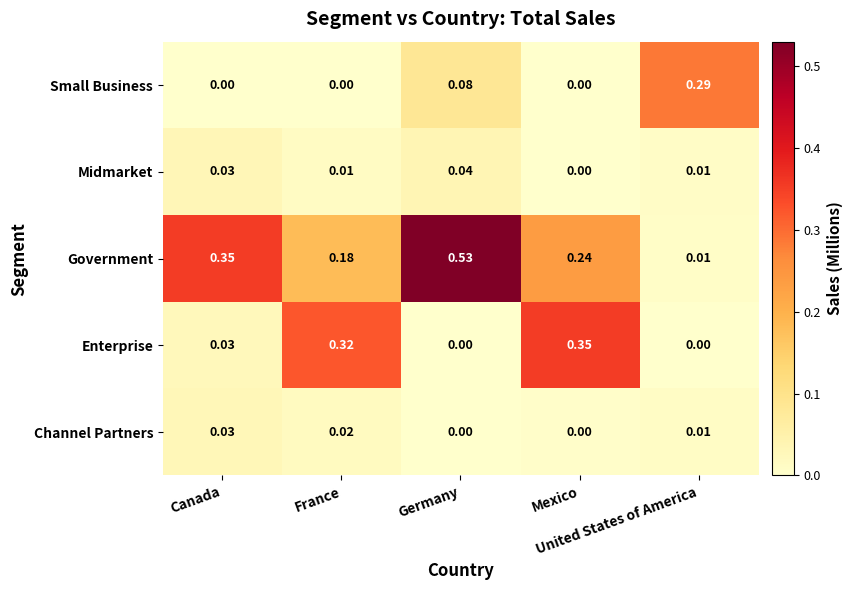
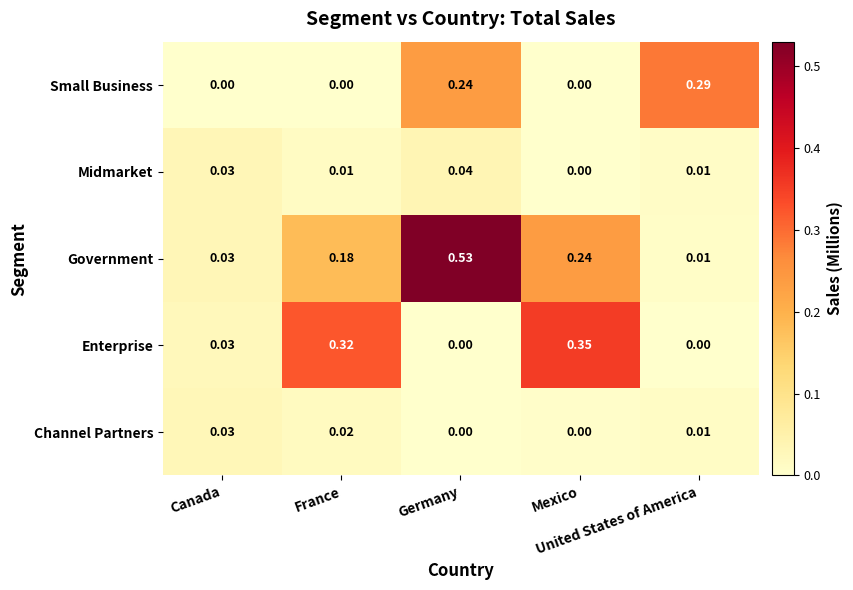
  {
    "Small Business": {
      "Canada": 0.00,
      "France": 0.00,
-     "Germany": 0.08,
+     "Germany": 0.24,
      "Mexico": 0.00,
      "United States of America": 0.29
    },
    "Midmarket": {
      "Canada": 0.03,
      "France": 0.01,
      "Germany": 0.04,
      "Mexico": 0.00,
      "United States of America": 0.01
    },
    "Government": {
-     "Canada": 0.35,
+     "Canada": 0.03,
      "France": 0.18,
      "Germany": 0.53,
      "Mexico": 0.24,
      "United States of America": 0.01
    },
    "Enterprise": {
      "Canada": 0.03,
      "France": 0.32,
      "Germany": 0.00,
      "Mexico": 0.35,
      "United States of America": 0.00
    },
    "Channel Partners": {
      "Canada": 0.03,
      "France": 0.02,
      "Germany": 0.00,
      "Mexico": 0.00,
      "United States of America": 0.01
    }
  }
